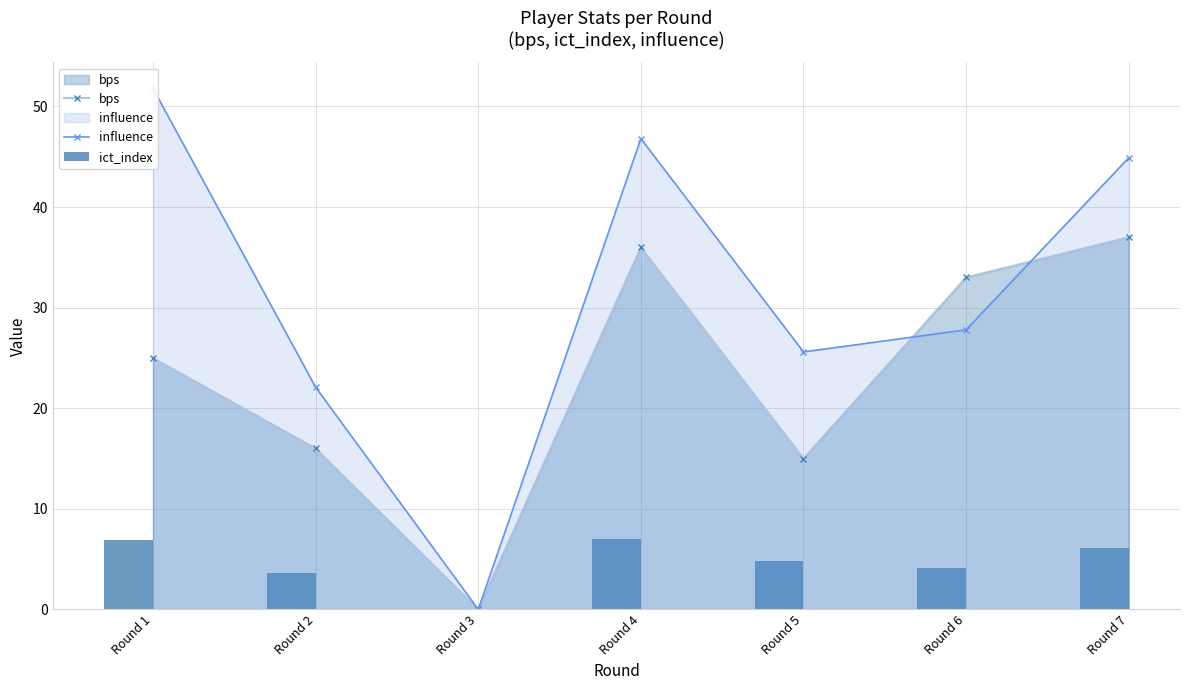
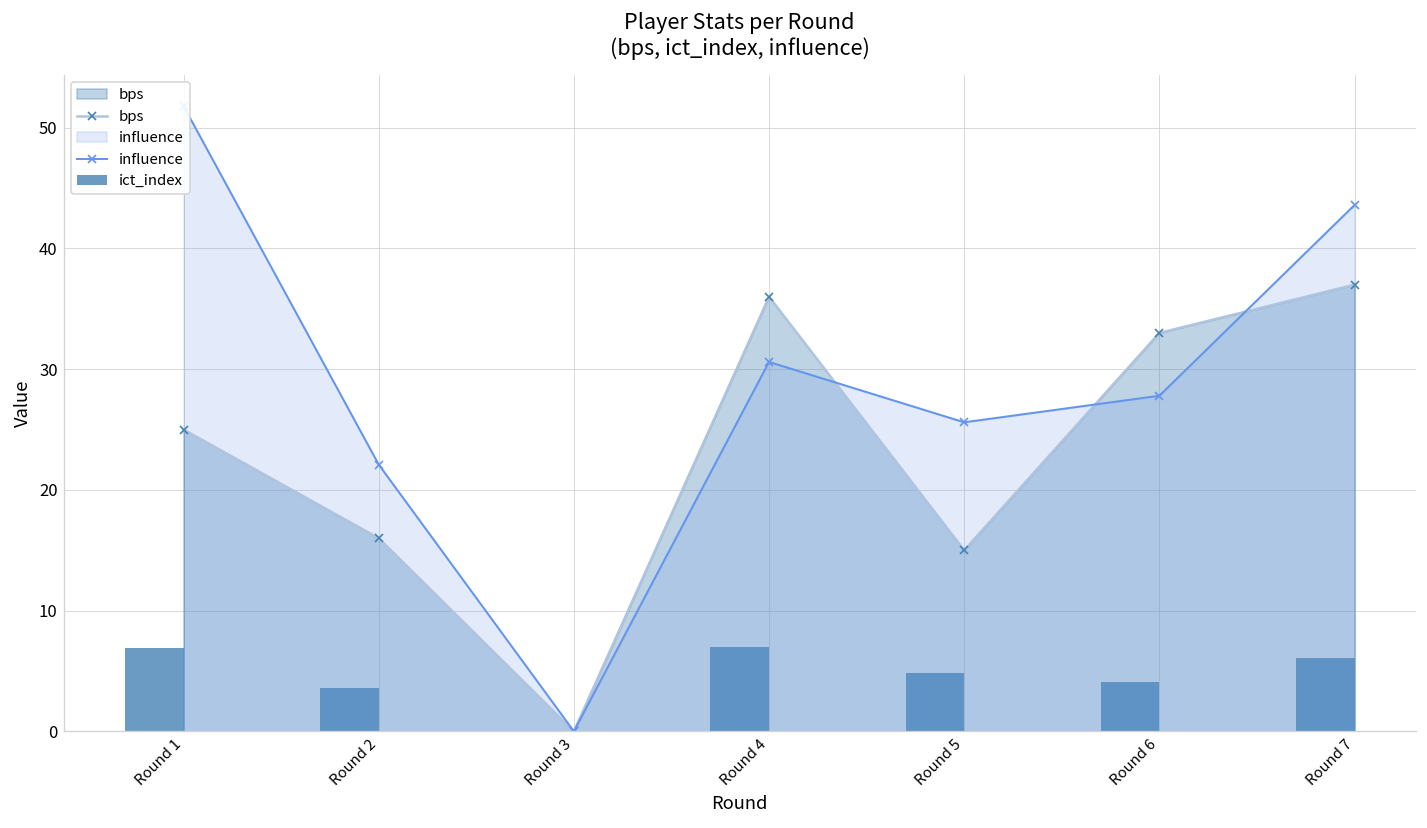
  {
    "influence": {
      "Round 2": 22.1,
-     "Round 4": 46.8,
+     "Round 4": 30.6,
      "Round 5": 25.6,
      "Round 6": 27.8,
-     "Round 7": 44.9
+     "Round 7": 43.6
    }
  }
